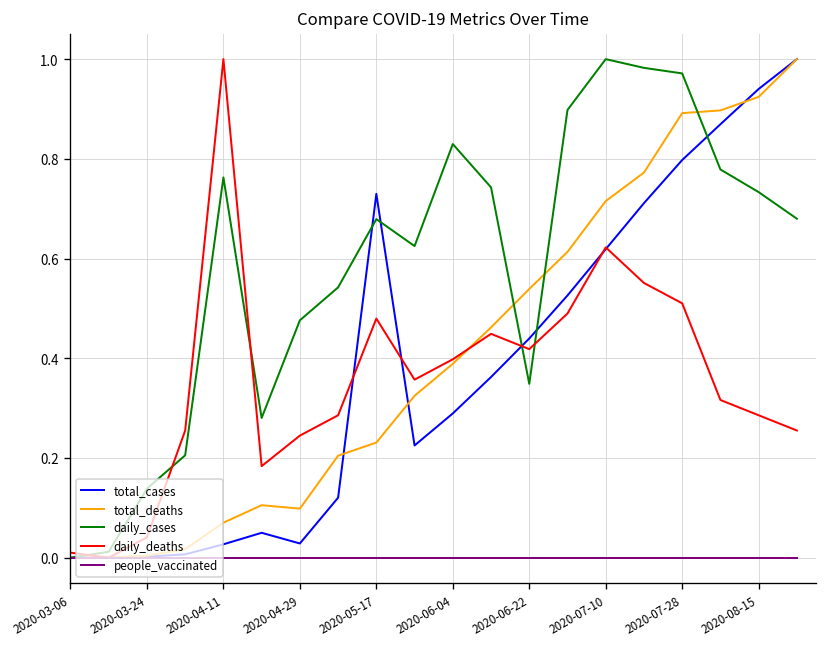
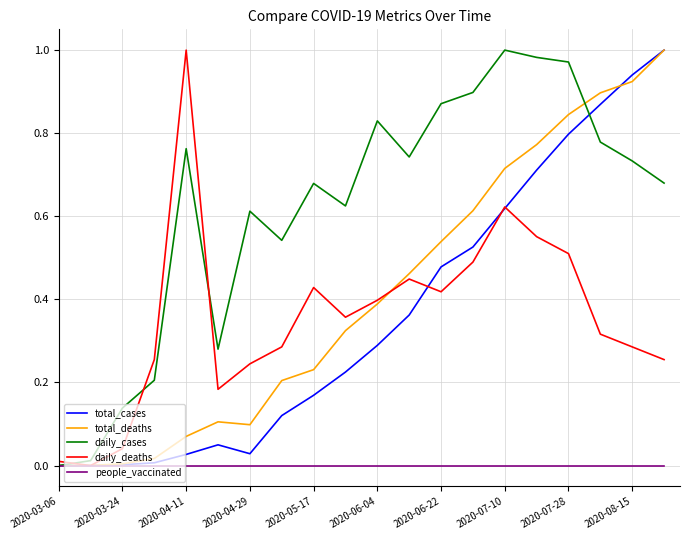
  {
    "total_cases": {
      "2020-04-11": 0.03,
      "2020-04-29": 0.03,
-     "2020-05-17": 0.73,
+     "2020-05-17": 0.17,
      "2020-06-04": 0.29,
-     "2020-06-22": 0.44,
+     "2020-06-22": 0.48,
      "2020-07-28": 0.80,
      "2020-08-15": 0.94
    },
    "total_deaths": {
      "2020-04-11": 0.07,
      "2020-04-29": 0.10,
      "2020-05-17": 0.23,
      "2020-06-04": 0.39,
      "2020-06-22": 0.54,
      "2020-07-10": 0.72,
-     "2020-07-28": 0.89,
+     "2020-07-28": 0.84,
      "2020-08-15": 0.92
    },
    "daily_cases": {
      "2020-04-11": 0.76,
-     "2020-04-29": 0.48,
+     "2020-04-29": 0.61,
      "2020-05-17": 0.68,
      "2020-06-04": 0.83,
-     "2020-06-22": 0.35,
+     "2020-06-22": 0.87,
      "2020-07-10": 1.00,
      "2020-07-28": 0.97,
      "2020-08-15": 0.73
    },
    "daily_deaths": {
      "2020-03-06": 0.01,
      "2020-04-11": 1.00,
      "2020-04-29": 0.24,
-     "2020-05-17": 0.48,
+     "2020-05-17": 0.43,
      "2020-06-04": 0.40,
      "2020-06-22": 0.42,
      "2020-07-28": 0.51,
      "2020-08-15": 0.29
    },
    "people_vaccinated": {
      "2020-04-11": 0.00,
      "2020-04-29": 0.00,
      "2020-05-17": 0.00,
      "2020-06-04": 0.00,
      "2020-06-22": 0.00,
      "2020-07-10": 0.00,
      "2020-07-28": 0.00,
      "2020-08-15": 0.00
    }
  }
